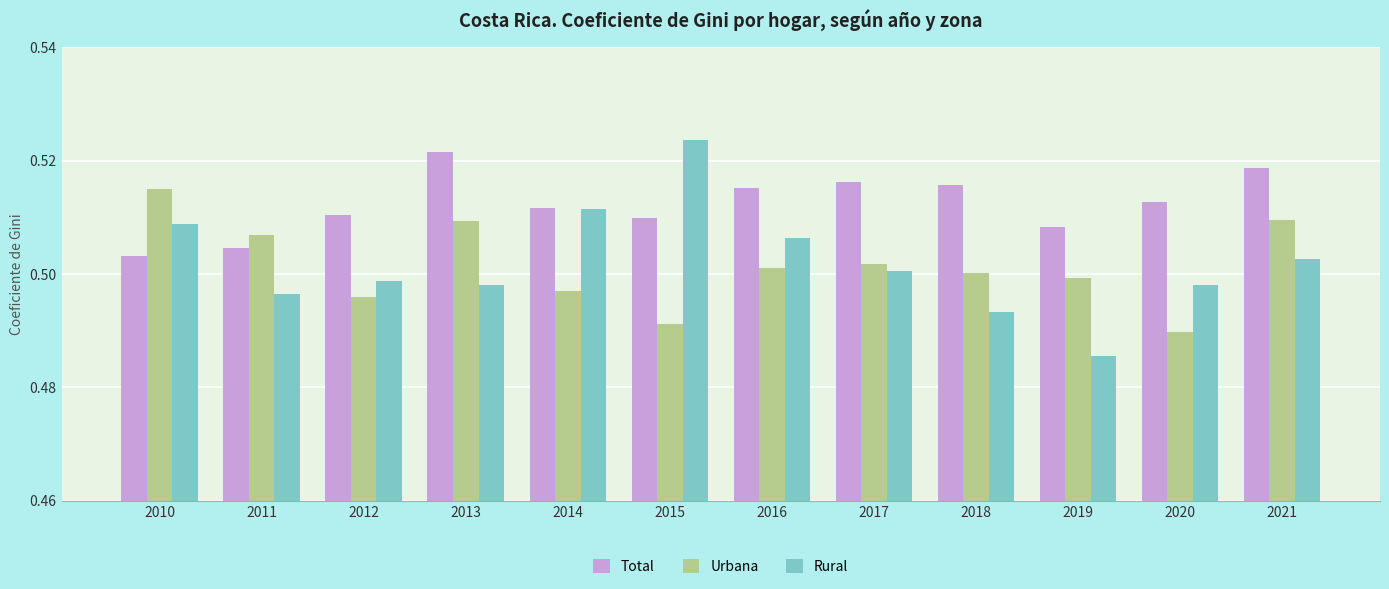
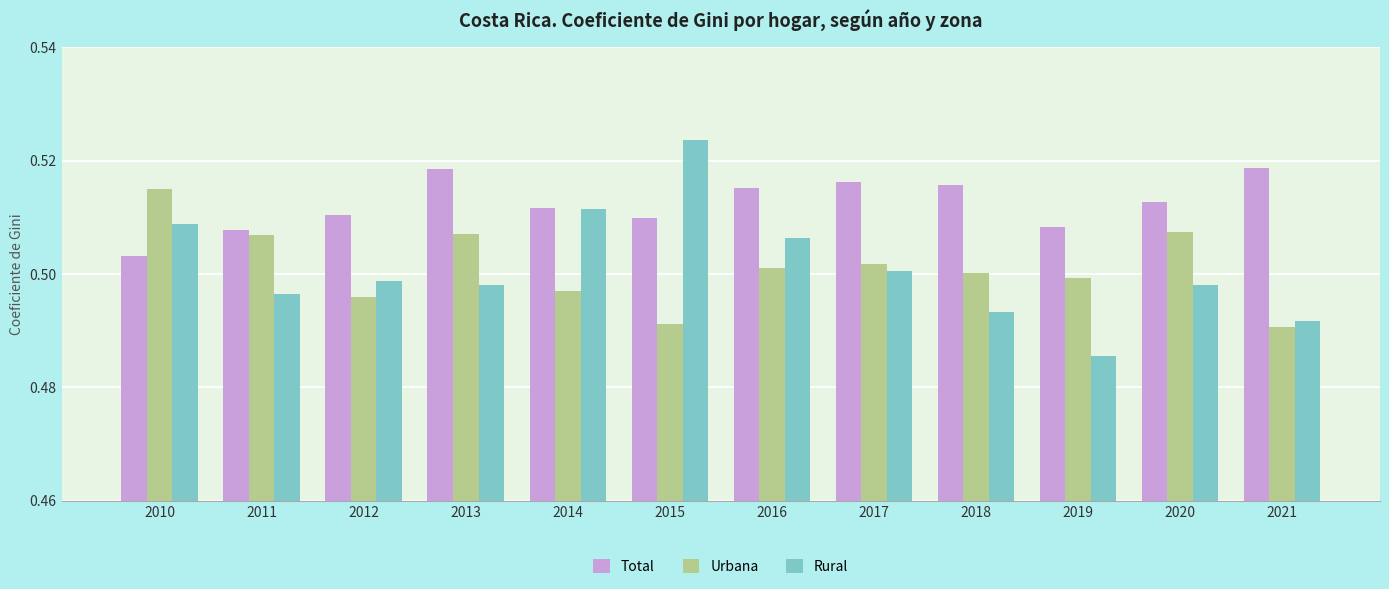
  {
    "Total": {
      "2010": 0.503,
-     "2011": 0.505,
+     "2011": 0.508,
      "2012": 0.510,
-     "2013": 0.522,
+     "2013": 0.519,
      "2014": 0.512,
      "2015": 0.510,
      "2016": 0.515,
      "2017": 0.516,
      "2018": 0.516,
      "2019": 0.508,
      "2020": 0.513,
      "2021": 0.519
    },
    "Urbana": {
      "2010": 0.515,
      "2011": 0.507,
      "2012": 0.496,
-     "2013": 0.509,
+     "2013": 0.507,
      "2014": 0.497,
      "2015": 0.491,
      "2016": 0.501,
      "2017": 0.502,
      "2018": 0.500,
      "2019": 0.499,
-     "2020": 0.490,
-     "2021": 0.510
+     "2020": 0.507,
+     "2021": 0.491
    },
    "Rural": {
      "2010": 0.509,
      "2011": 0.497,
      "2012": 0.499,
      "2013": 0.498,
      "2014": 0.511,
      "2015": 0.524,
      "2016": 0.506,
      "2017": 0.500,
      "2018": 0.493,
      "2019": 0.485,
      "2020": 0.498,
-     "2021": 0.503
+     "2021": 0.492
    }
  }
